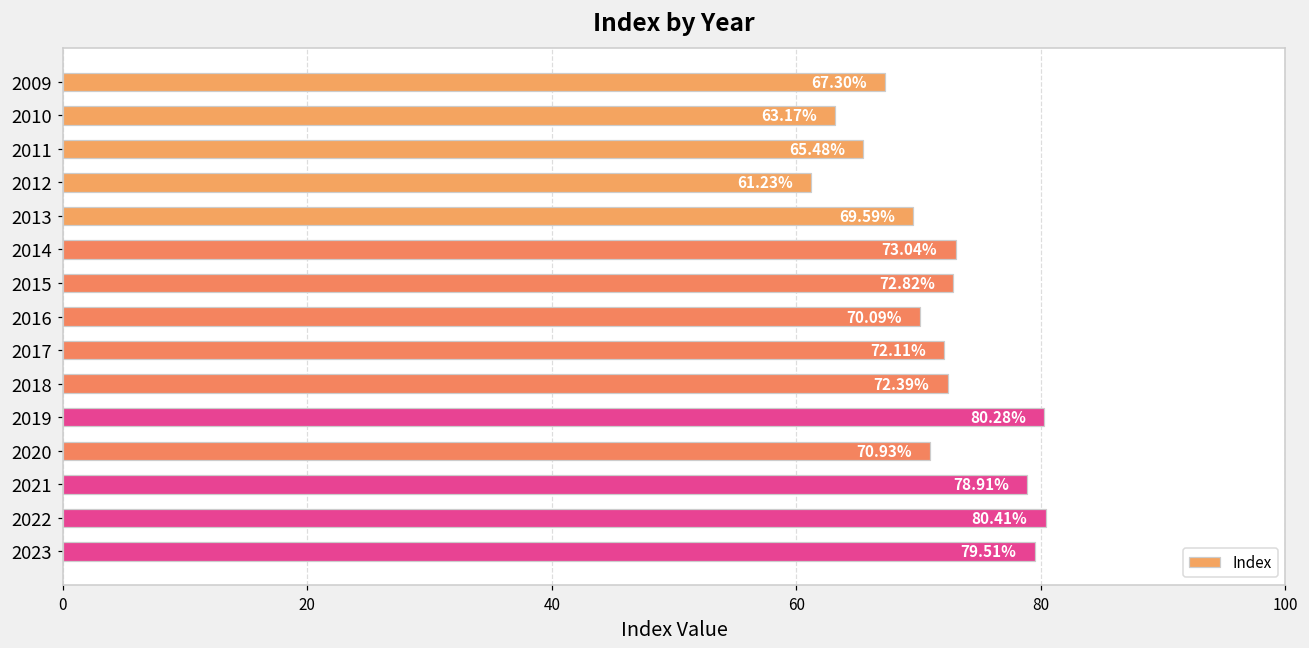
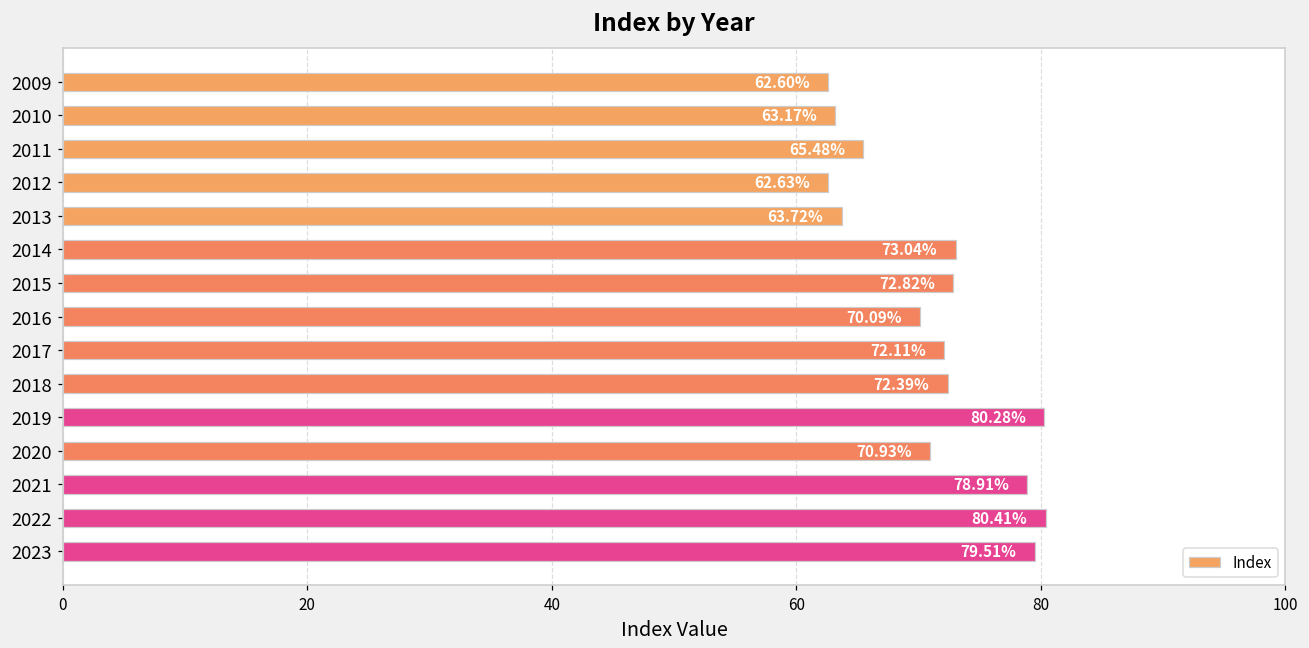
  {
-   "2009": "67.30%",
+   "2009": "62.60%",
    "2010": "63.17%",
    "2011": "65.48%",
-   "2012": "61.23%",
-   "2013": "69.59%",
+   "2012": "62.63%",
+   "2013": "63.72%",
    "2014": "73.04%",
    "2015": "72.82%",
    "2016": "70.09%",
    "2017": "72.11%",
    "2018": "72.39%",
    "2019": "80.28%",
    "2020": "70.93%",
    "2021": "78.91%",
    "2022": "80.41%",
    "2023": "79.51%"
  }
